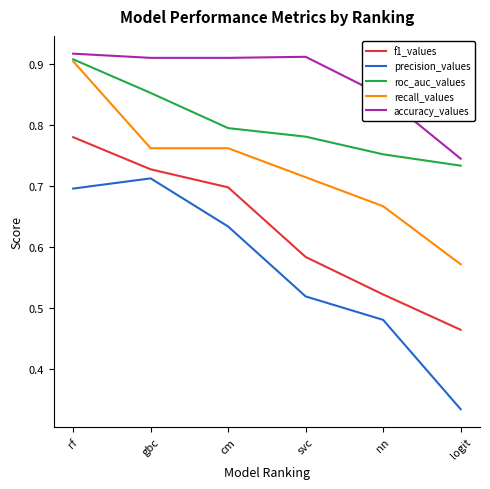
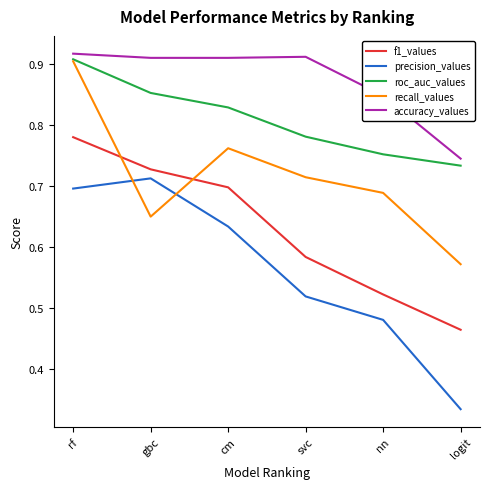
  {
    "f1_values": {
      "rf": 0.78,
      "gbc": 0.73,
      "cm": 0.70,
      "svc": 0.58,
      "nn": 0.52,
      "logit": 0.46
    },
    "precision_values": {
      "rf": 0.70,
      "gbc": 0.71,
      "cm": 0.63,
      "svc": 0.52,
      "nn": 0.48,
      "logit": 0.33
    },
    "roc_auc_values": {
      "gbc": 0.85,
-     "cm": 0.79,
+     "cm": 0.83,
      "svc": 0.78,
      "nn": 0.75,
      "logit": 0.73
    },
    "recall_values": {
-     "gbc": 0.76,
+     "gbc": 0.65,
      "cm": 0.76,
      "svc": 0.71,
-     "nn": 0.67,
+     "nn": 0.69,
      "logit": 0.57
    },
    "accuracy_values": {
      "rf": 0.92,
      "gbc": 0.91,
      "cm": 0.91,
      "svc": 0.91,
      "logit": 0.74
    }
  }
